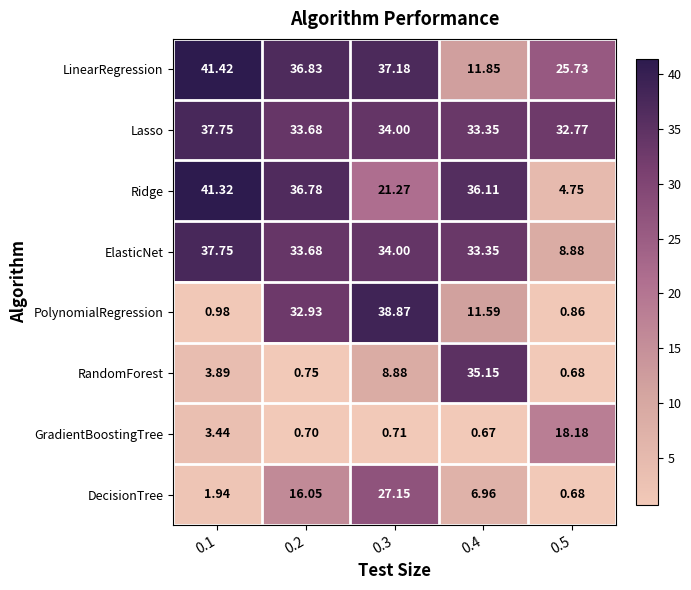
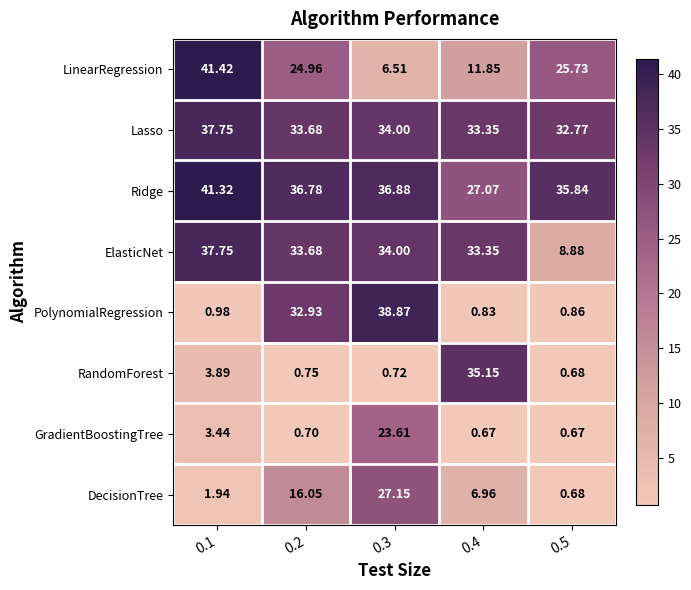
  {
    "LinearRegression": {
      "0.1": 41.42,
-     "0.2": 36.83,
-     "0.3": 37.18,
+     "0.2": 24.96,
+     "0.3": 6.51,
      "0.4": 11.85,
      "0.5": 25.73
    },
    "Lasso": {
      "0.1": 37.75,
      "0.2": 33.68,
      "0.3": 34.00,
      "0.4": 33.35,
      "0.5": 32.77
    },
    "Ridge": {
      "0.1": 41.32,
      "0.2": 36.78,
-     "0.3": 21.27,
-     "0.4": 36.11,
-     "0.5": 4.75
+     "0.3": 36.88,
+     "0.4": 27.07,
+     "0.5": 35.84
    },
    "ElasticNet": {
      "0.1": 37.75,
      "0.2": 33.68,
      "0.3": 34.00,
      "0.4": 33.35,
      "0.5": 8.88
    },
    "PolynomialRegression": {
      "0.1": 0.98,
      "0.2": 32.93,
      "0.3": 38.87,
-     "0.4": 11.59,
+     "0.4": 0.83,
      "0.5": 0.86
    },
    "RandomForest": {
      "0.1": 3.89,
      "0.2": 0.75,
-     "0.3": 8.88,
+     "0.3": 0.72,
      "0.4": 35.15,
      "0.5": 0.68
    },
    "GradientBoostingTree": {
      "0.1": 3.44,
      "0.2": 0.70,
-     "0.3": 0.71,
+     "0.3": 23.61,
      "0.4": 0.67,
-     "0.5": 18.18
+     "0.5": 0.67
    },
    "DecisionTree": {
      "0.1": 1.94,
      "0.2": 16.05,
      "0.3": 27.15,
      "0.4": 6.96,
      "0.5": 0.68
    }
  }
